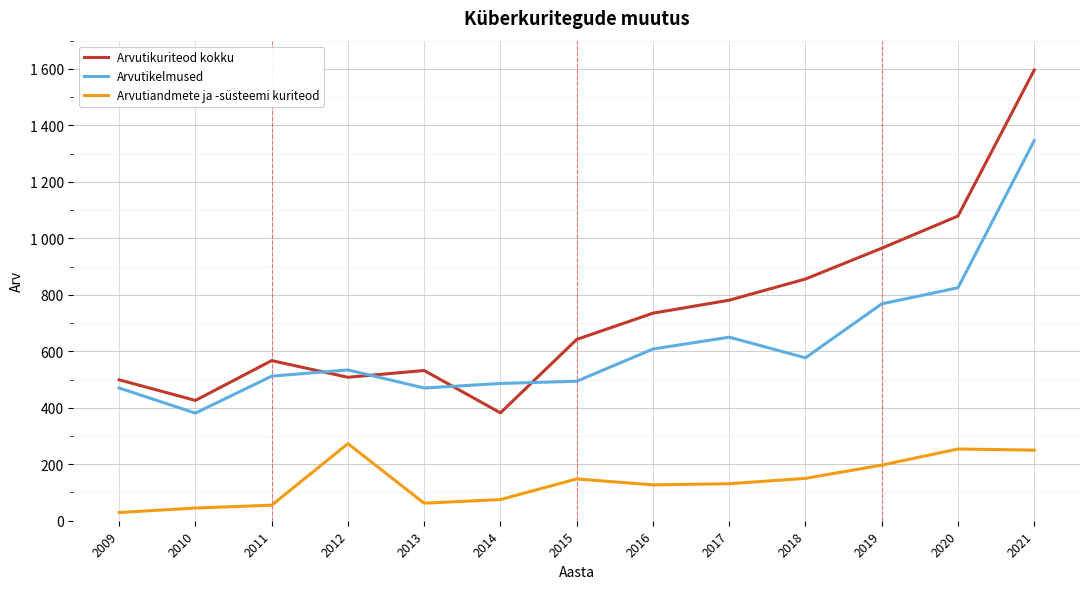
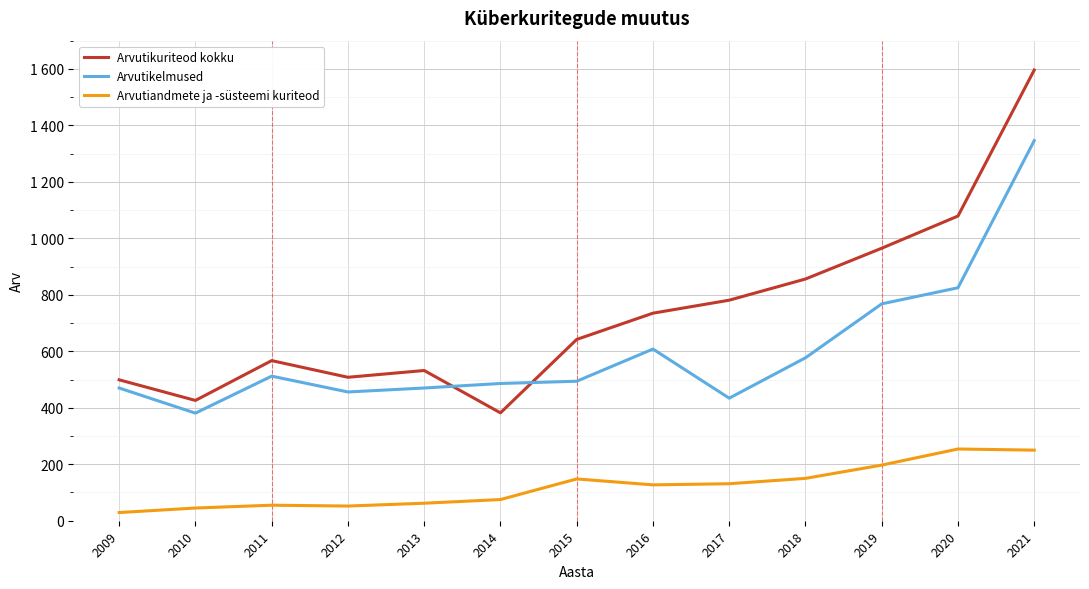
  {
    "Arvutikuriteod kokku": {
      "2009": 500,
      "2010": 430,
      "2011": 570,
      "2012": 510,
      "2013": 530,
      "2014": 380,
      "2015": 640,
      "2016": 740,
      "2017": 780,
      "2018": 860,
      "2019": 970,
      "2020": 1080,
      "2021": 1600
    },
    "Arvutikelmused": {
      "2009": 470,
      "2010": 380,
      "2011": 510,
-     "2012": 530,
+     "2012": 460,
      "2013": 470,
      "2014": 490,
      "2015": 490,
      "2016": 610,
-     "2017": 650,
+     "2017": 430,
      "2018": 580,
      "2019": 770,
      "2020": 830,
      "2021": 1350
    },
    "Arvutiandmete ja -süsteemi kuriteod": {
      "2009": 30,
      "2010": 50,
      "2011": 60,
-     "2012": 270,
+     "2012": 50,
      "2013": 60,
      "2014": 80,
      "2015": 150,
      "2016": 130,
      "2017": 130,
      "2018": 150,
      "2019": 200,
      "2020": 250,
      "2021": 250
    }
  }
